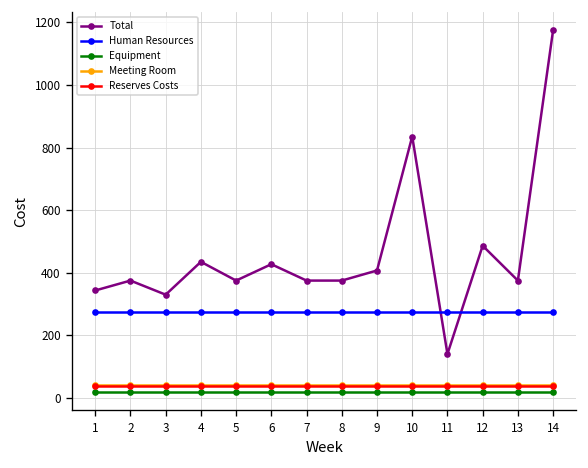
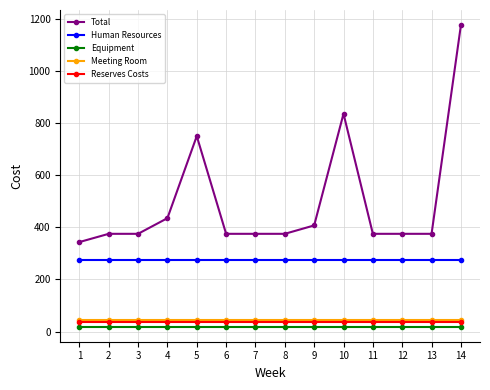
  {
    "Total": {
      "1": 340,
      "2": 370,
-     "3": 330,
+     "3": 370,
      "4": 430,
-     "5": 370,
-     "6": 430,
+     "5": 750,
+     "6": 370,
      "7": 370,
      "8": 370,
      "9": 410,
      "10": 840,
-     "11": 140,
-     "12": 490,
+     "11": 370,
+     "12": 370,
      "13": 370,
      "14": 1170
    },
    "Human Resources": {
      "1": 270,
      "2": 270,
      "3": 270,
      "4": 270,
      "5": 270,
      "6": 270,
      "7": 270,
      "8": 270,
      "9": 270,
      "10": 270,
      "11": 270,
      "12": 270,
      "13": 270,
      "14": 270
    },
    "Equipment": {
      "1": 20,
      "2": 20,
      "3": 20,
      "4": 20,
      "5": 20,
      "6": 20,
      "7": 20,
      "8": 20,
      "9": 20,
      "10": 20,
      "11": 20,
      "12": 20,
      "13": 20,
      "14": 20
    }
  }
